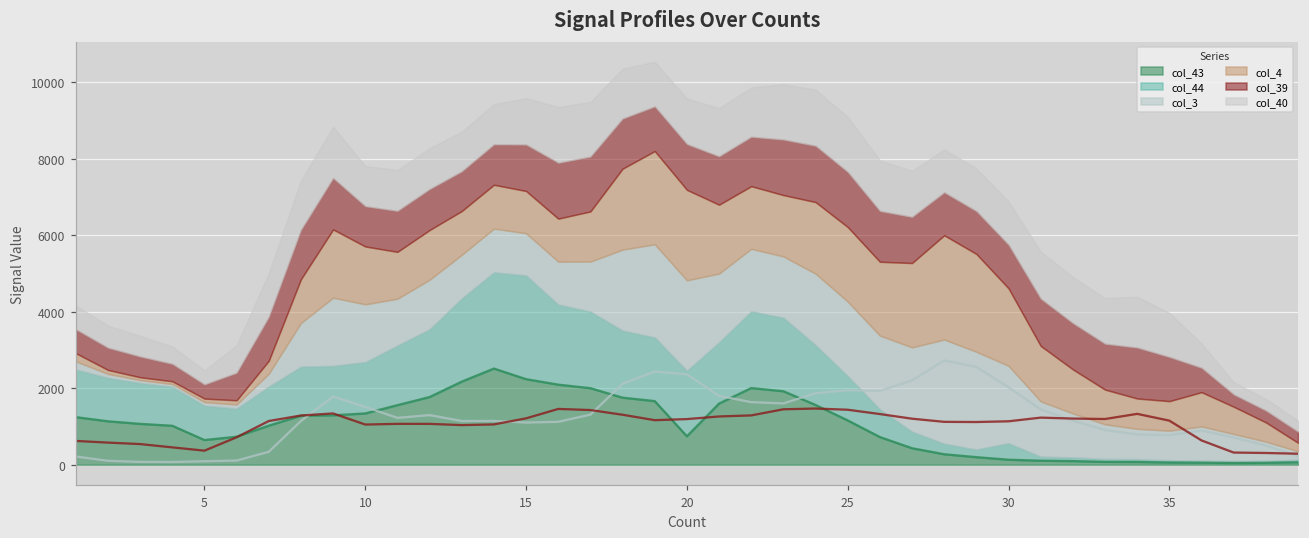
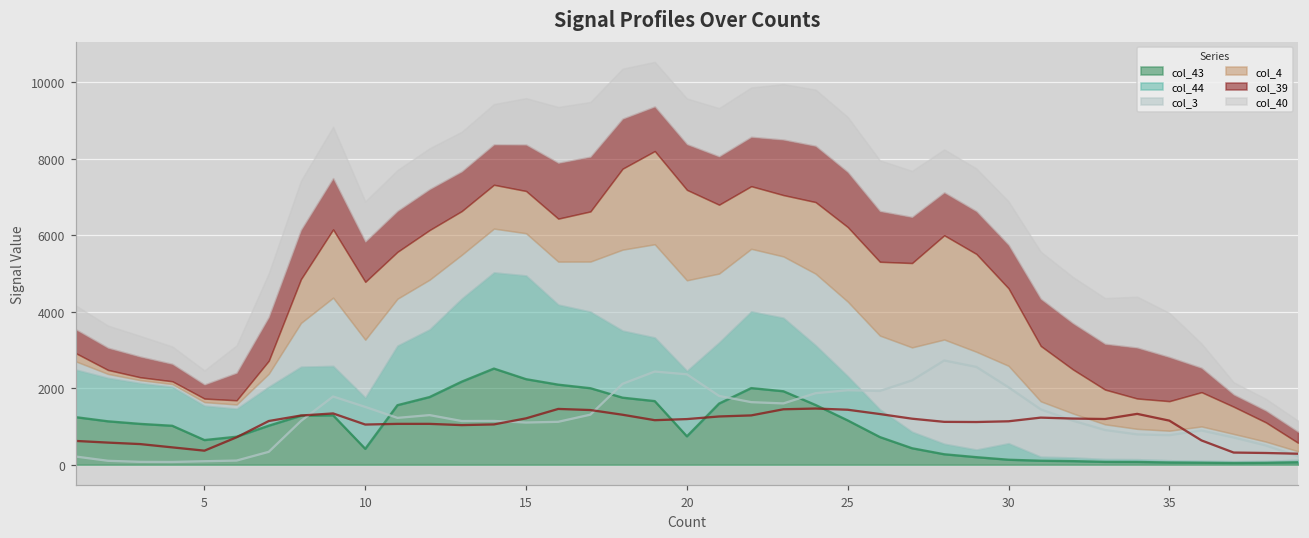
  {
    "col_43": {
      "5": 600,
-     "10": 1300,
+     "10": 400,
      "15": 2200,
      "20": 700,
      "25": 1200,
      "30": 100
    },
    "col_4": {
      "5": 100,
      "10": 1500,
      "15": 1100,
      "20": 2400,
      "25": 1900,
      "30": 2000,
      "35": 800
    }
  }
